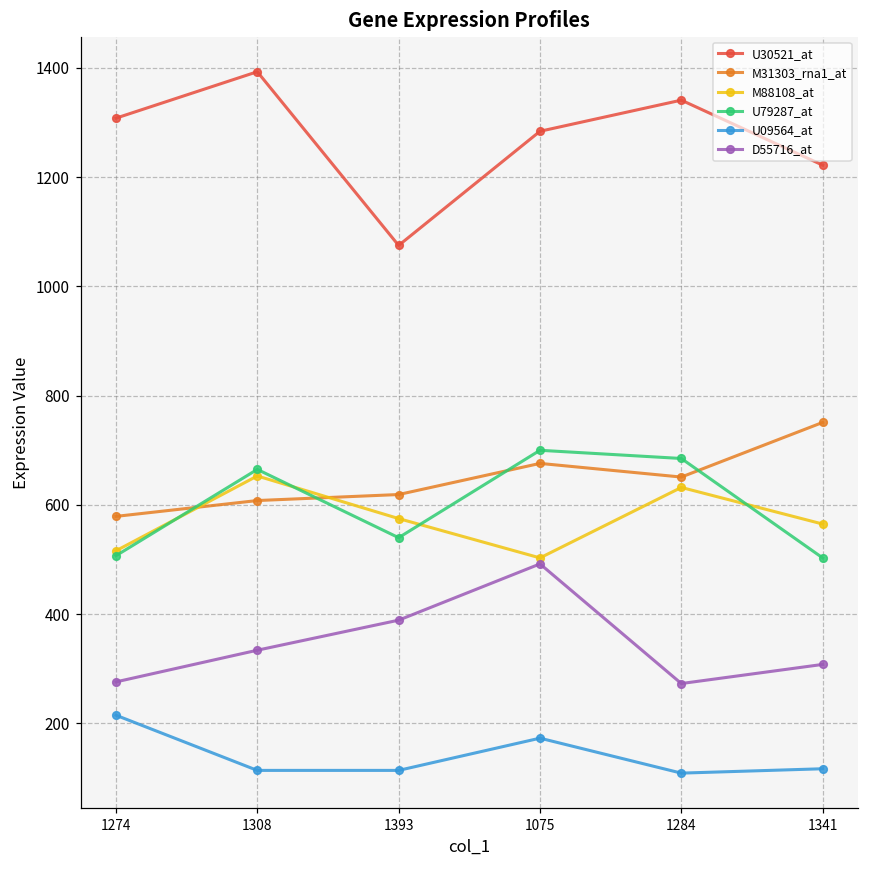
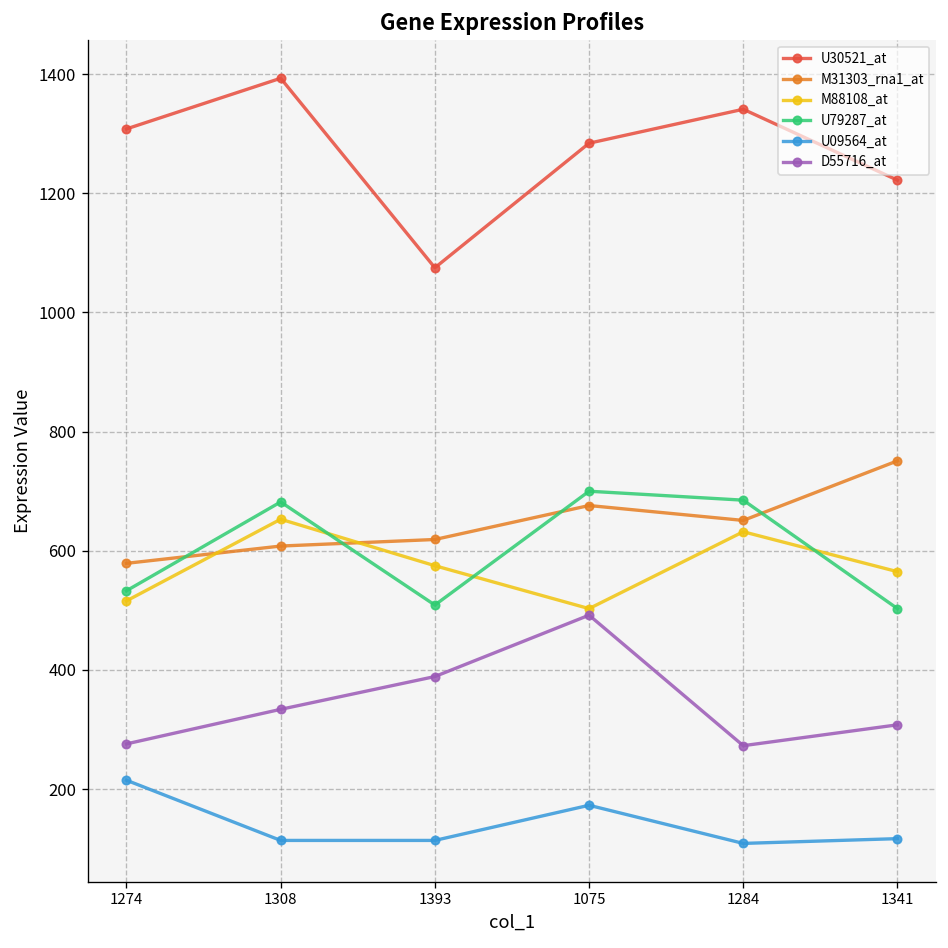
  {
    "M88108_at": {
      "1274": 520,
      "1308": 650,
      "1393": 580,
      "1075": 500,
      "1284": 630,
      "1341": 570
    },
    "U79287_at": {
-     "1274": 510,
-     "1308": 670,
-     "1393": 540,
+     "1274": 530,
+     "1308": 680,
+     "1393": 510,
      "1075": 700,
      "1284": 690,
      "1341": 500
    },
    "U09564_at": {
      "1274": 220,
      "1308": 110,
      "1393": 110,
      "1075": 170,
      "1284": 110,
      "1341": 120
    },
    "D55716_at": {
      "1274": 280,
      "1308": 330,
      "1393": 390,
      "1075": 490,
      "1284": 270,
      "1341": 310
    }
  }
